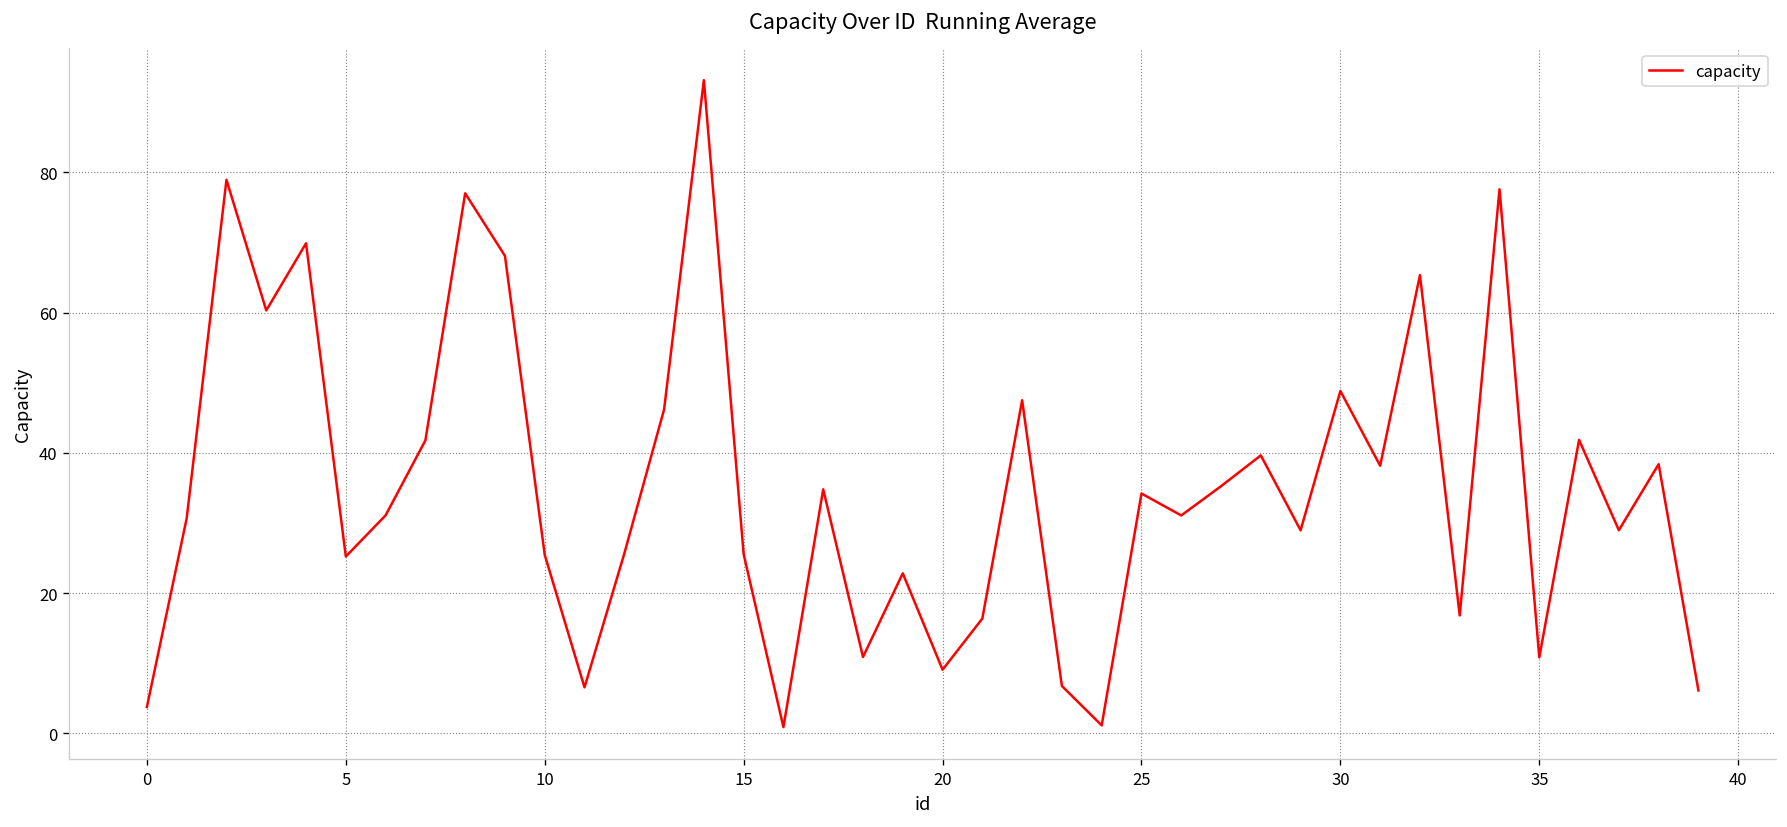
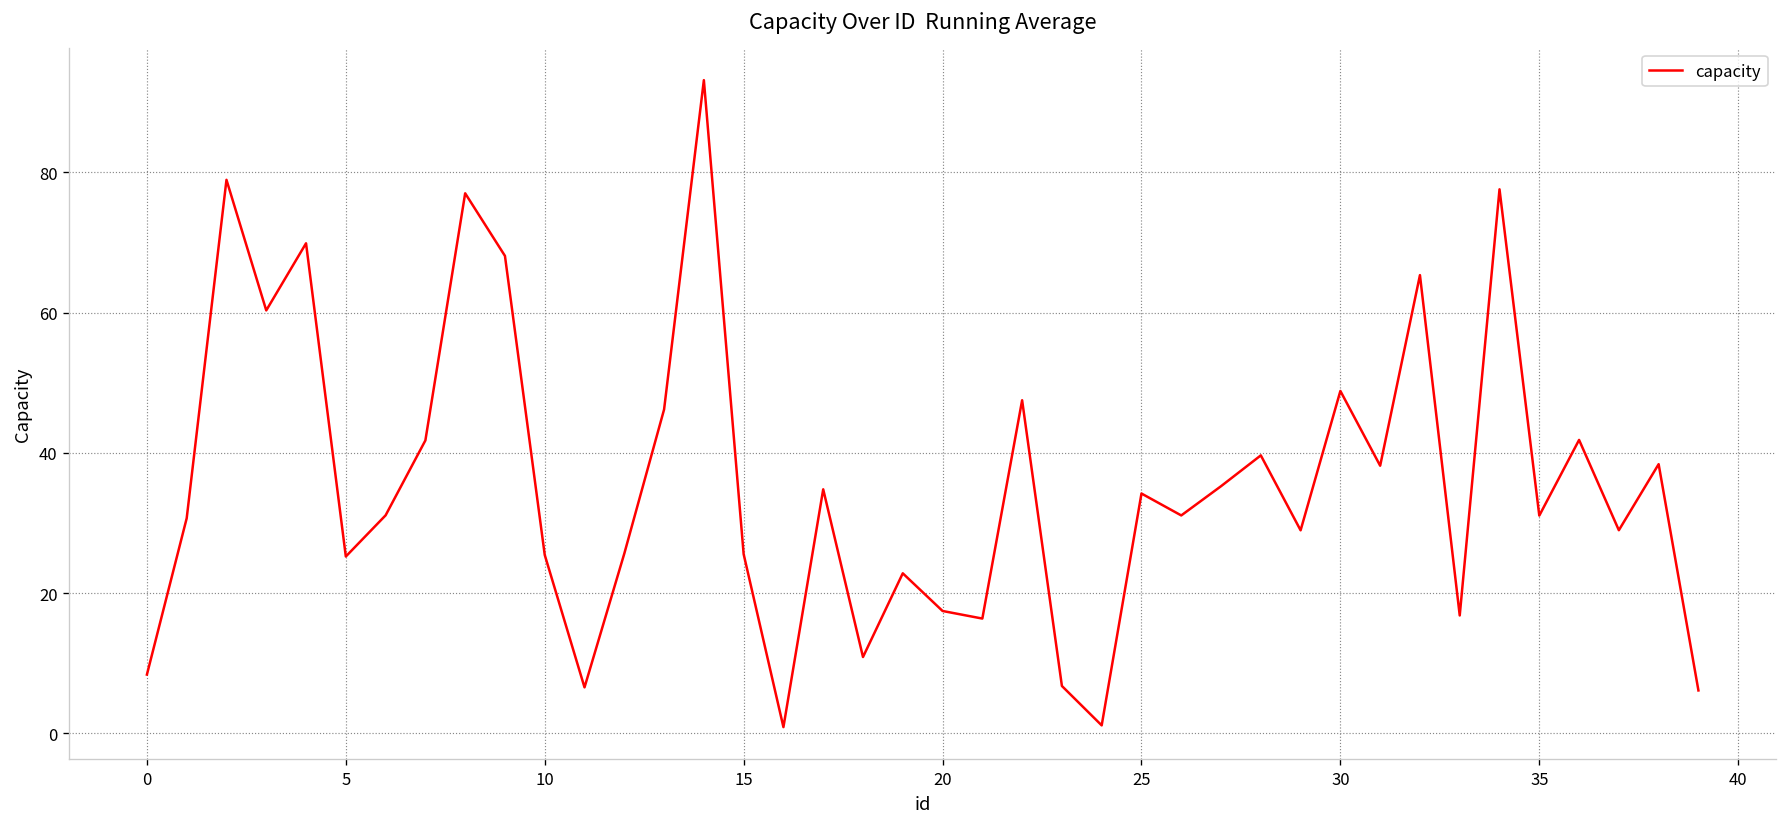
  {
-   "0": 4,
+   "0": 8,
    "5": 25,
    "10": 25,
    "15": 26,
-   "20": 9,
+   "20": 17,
    "25": 34,
    "30": 49,
-   "35": 11
+   "35": 31
  }
